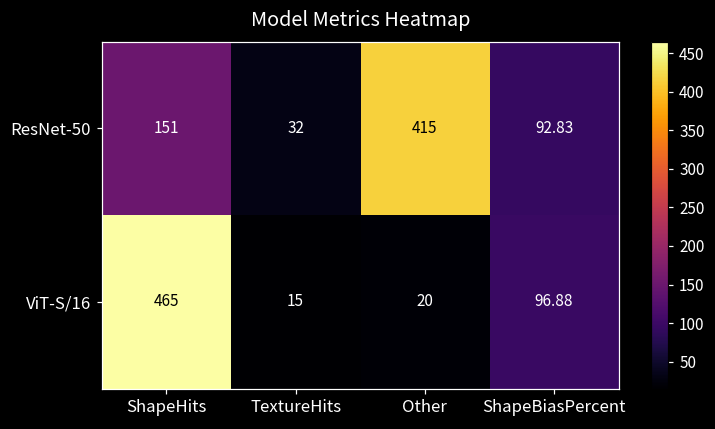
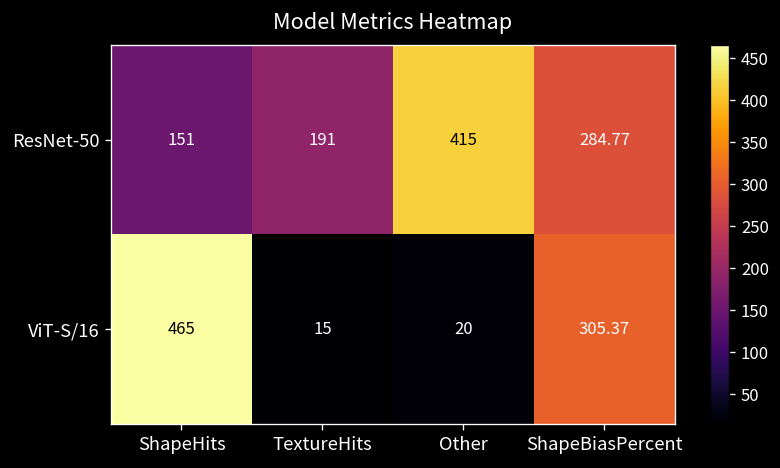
  {
    "ResNet-50": {
      "ShapeHits": 151,
-     "TextureHits": 32,
+     "TextureHits": 191,
      "Other": 415,
-     "ShapeBiasPercent": 92.83
+     "ShapeBiasPercent": 284.77
    },
    "ViT-S/16": {
      "ShapeHits": 465,
      "TextureHits": 15,
      "Other": 20,
-     "ShapeBiasPercent": 96.88
+     "ShapeBiasPercent": 305.37
    }
  }
